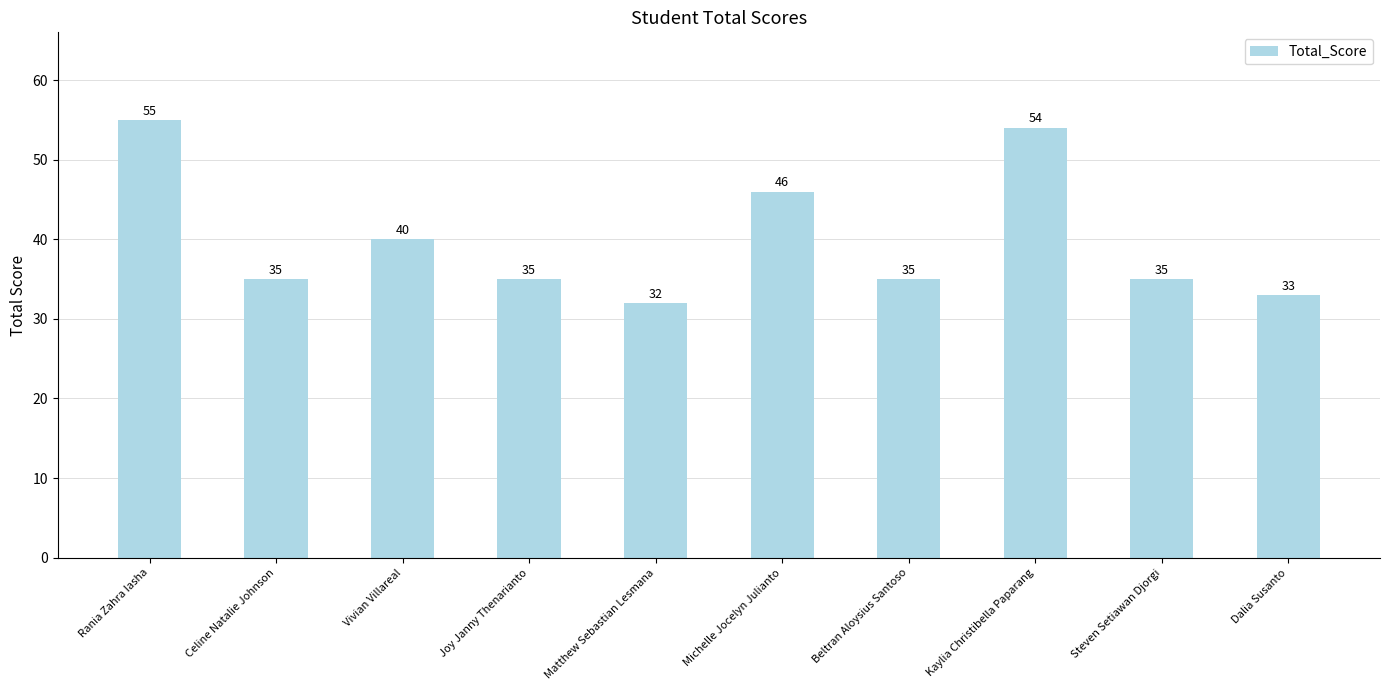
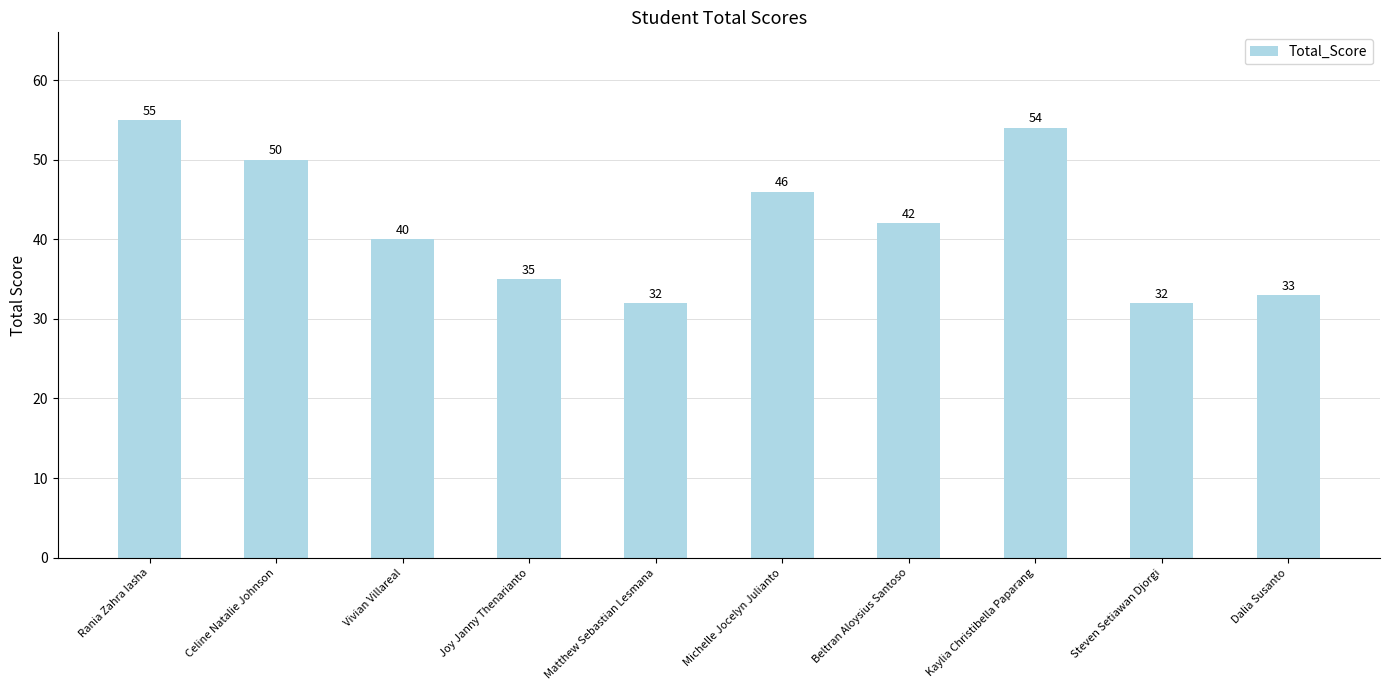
  {
    "Rania Zahra Iasha": 55,
-   "Celine Natalie Johnson": 35,
+   "Celine Natalie Johnson": 50,
    "Vivian Villareal": 40,
    "Joy Janny Thenarianto": 35,
    "Matthew Sebastian Lesmana": 32,
    "Michelle Jocelyn Julianto": 46,
-   "Beltran Aloysius Santoso": 35,
+   "Beltran Aloysius Santoso": 42,
    "Kaylia Christibella Paparang": 54,
-   "Steven Setiawan Djorgi": 35,
+   "Steven Setiawan Djorgi": 32,
    "Dalia Susanto": 33
  }
